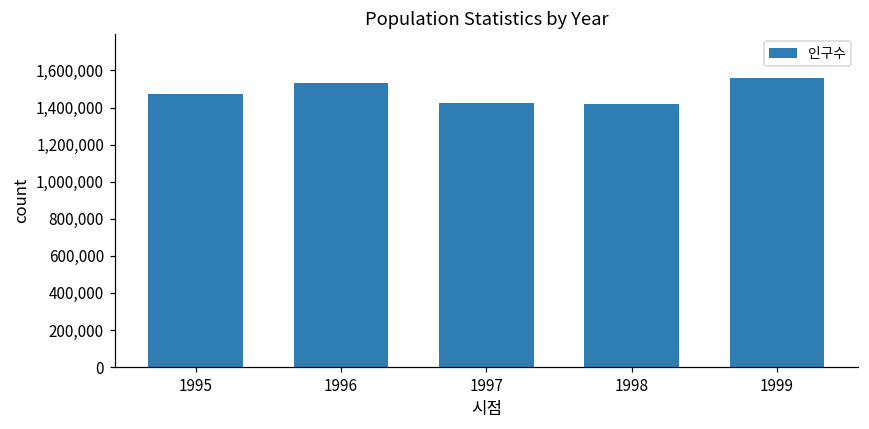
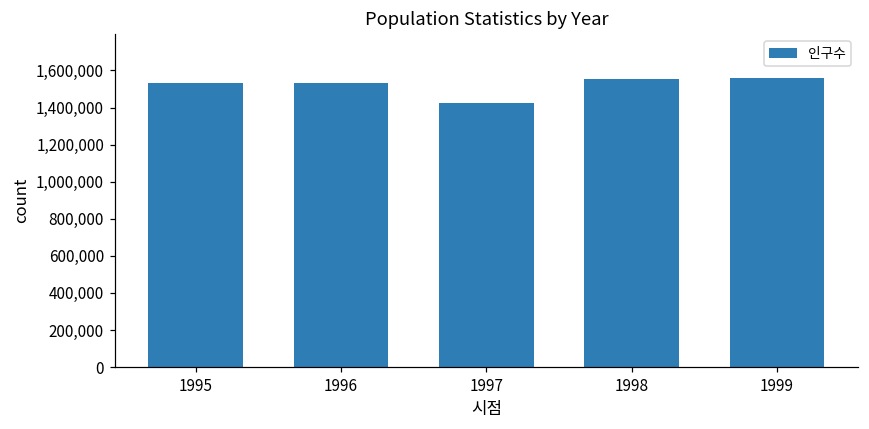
  {
-   "1995": "1,470,000",
+   "1995": "1,530,000",
    "1996": "1,530,000",
    "1997": "1,420,000",
-   "1998": "1,420,000",
+   "1998": "1,560,000",
    "1999": "1,560,000"
  }
